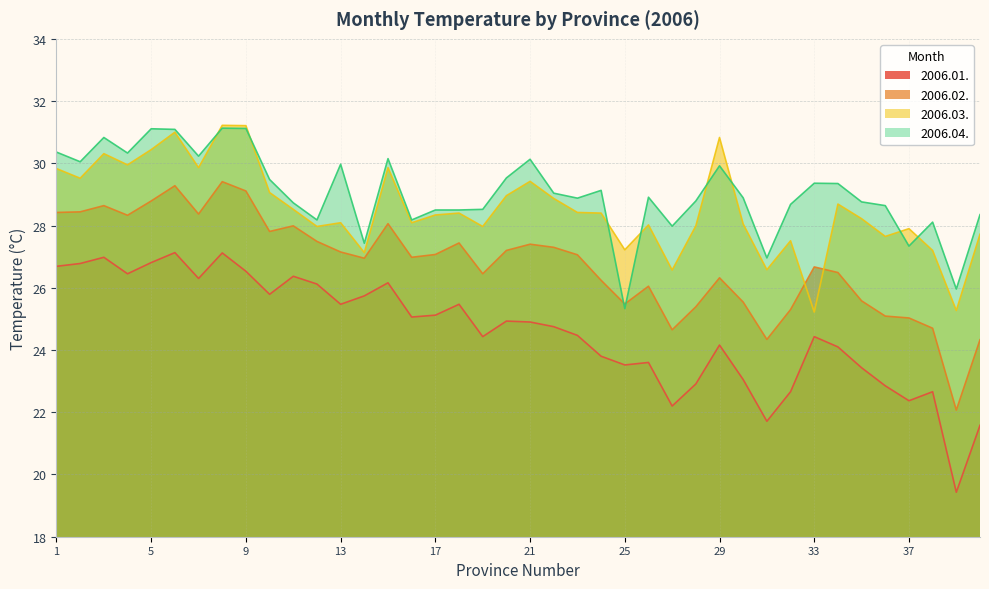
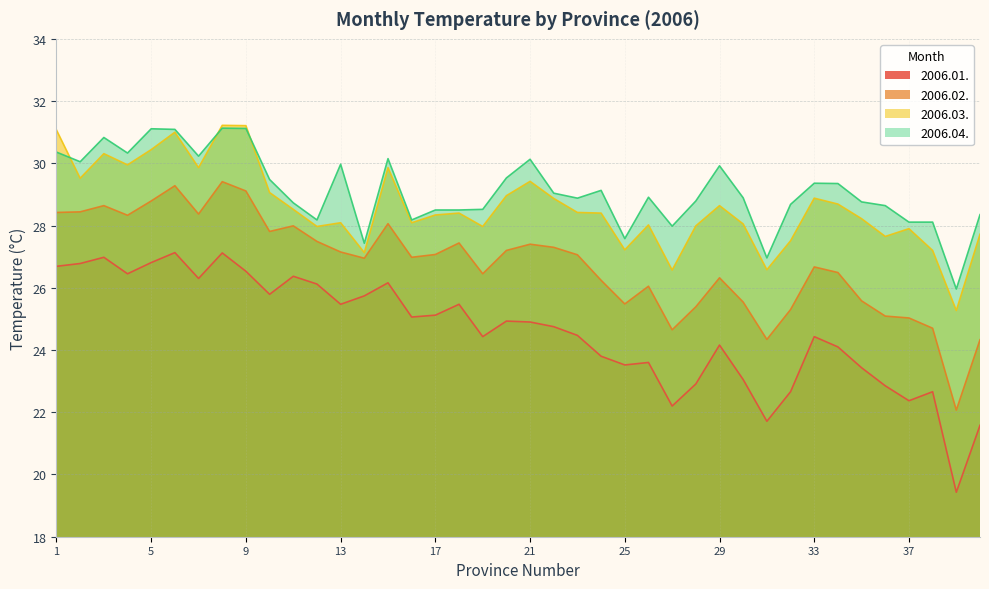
  {
    "2006.03.": {
-     "1": 29.8,
+     "1": 31.1,
      "5": 30.4,
      "9": 31.2,
      "13": 28.1,
      "17": 28.3,
      "21": 29.4,
      "25": 27.2,
-     "29": 30.8,
-     "33": 25.2,
+     "29": 28.6,
+     "33": 28.9,
      "37": 27.9
    },
    "2006.04.": {
      "1": 30.4,
      "5": 31.1,
      "9": 31.1,
      "13": 30.0,
      "17": 28.5,
      "21": 30.1,
-     "25": 25.3,
+     "25": 27.6,
      "29": 29.9,
      "33": 29.4,
-     "37": 27.3
+     "37": 28.1
    }
  }
